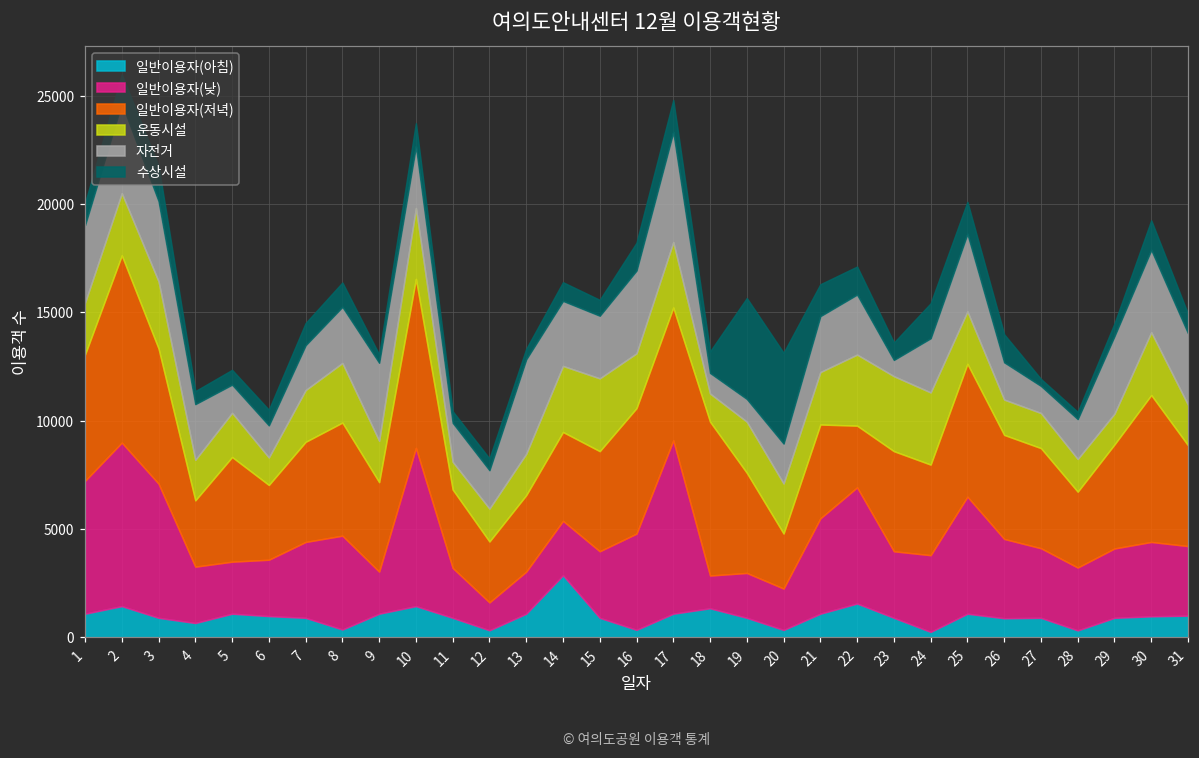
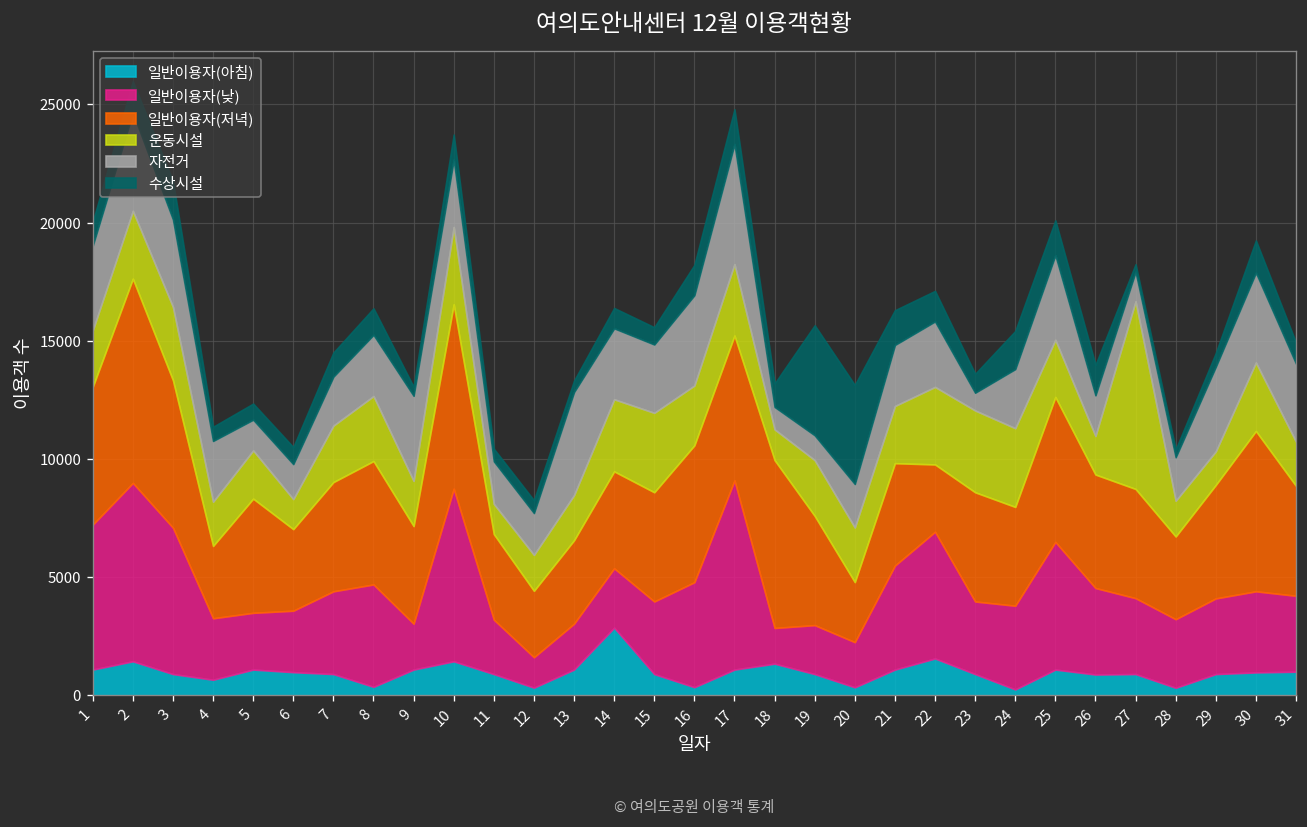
  {
    "일반이용자(아침)": {
      "1": 1100,
      "2": 1400,
      "3": 900,
      "4": 700,
      "5": 1100,
      "6": 1000,
      "7": 900,
      "8": 400,
      "9": 1100,
      "10": 1400,
      "11": 900,
      "12": 300,
      "13": 1100,
      "14": 2900,
      "15": 900,
      "16": 300,
      "17": 1100,
      "18": 1300,
      "19": 900,
      "20": 300,
      "21": 1100,
      "22": 1600,
      "23": 900,
      "24": 300,
      "25": 1100,
      "26": 900,
      "27": 900,
      "28": 300,
      "29": 900,
      "30": 1000,
      "31": 1000
    },
    "일반이용자(낮)": {
      "1": 6100,
      "2": 7500,
      "3": 6200,
      "4": 2600,
      "5": 2400,
      "6": 2600,
      "7": 3500,
      "8": 4300,
      "9": 1900,
      "10": 7300,
      "11": 2300,
      "12": 1300,
      "13": 1900,
      "14": 2500,
      "15": 3100,
      "16": 4400,
      "17": 8000,
      "18": 1500,
      "19": 2100,
      "20": 1900,
      "21": 4400,
      "22": 5400,
      "23": 3100,
      "24": 3500,
      "25": 5400,
      "26": 3700,
      "27": 3200,
      "28": 2900,
      "29": 3200,
      "30": 3400,
      "31": 3200
    },
    "일반이용자(저녁)": {
      "1": 5800,
      "2": 8600,
      "3": 6200,
      "4": 3100,
      "5": 4800,
      "6": 3500,
      "7": 4600,
      "8": 5200,
      "9": 4100,
      "10": 7800,
      "11": 3600,
      "12": 2800,
      "13": 3500,
      "14": 4100,
      "15": 4600,
      "16": 5800,
      "17": 6100,
      "18": 7100,
      "19": 4600,
      "20": 2500,
      "21": 4300,
      "22": 2800,
      "23": 4600,
      "24": 4200,
      "25": 6100,
      "26": 4800,
      "27": 4600,
      "28": 3500,
      "29": 4800,
      "30": 6800,
      "31": 4700
    },
    "운동시설": {
      "1": 2400,
      "2": 2900,
      "3": 3100,
      "4": 1900,
      "5": 2000,
      "6": 1300,
      "7": 2400,
      "8": 2800,
      "9": 1900,
      "10": 3300,
      "11": 1300,
      "12": 1500,
      "13": 1900,
      "14": 3100,
      "15": 3400,
      "16": 2500,
      "17": 3000,
      "18": 1300,
      "19": 2400,
      "20": 2300,
      "21": 2400,
      "22": 3300,
      "23": 3500,
      "24": 3300,
      "25": 2400,
      "26": 1600,
-     "27": 1600,
+     "27": 7900,
      "28": 1500,
      "29": 1400,
      "30": 2900,
      "31": 1900
    },
    "자전거": {
      "1": 3600,
      "3": 3700,
      "4": 2600,
      "5": 1300,
      "6": 1500,
      "7": 2100,
      "8": 2600,
      "9": 3600,
      "10": 2900,
      "11": 1800,
      "12": 1800,
      "13": 4400,
      "14": 3000,
      "15": 2900,
      "16": 3800,
      "17": 5100,
      "18": 1000,
      "19": 1100,
      "20": 1800,
      "21": 2600,
      "22": 2800,
      "23": 800,
      "24": 2500,
      "25": 3600,
      "26": 1700,
      "27": 1300,
      "28": 1800,
      "29": 3600,
      "30": 3800,
      "31": 3300
    },
    "수상시설": {
      "1": 1000,
      "4": 600,
      "5": 700,
      "6": 700,
      "7": 1000,
      "8": 1100,
      "9": 400,
      "10": 1100,
      "11": 500,
      "12": 500,
      "13": 500,
      "14": 900,
      "15": 700,
      "16": 1300,
      "17": 1500,
      "18": 1000,
      "19": 4700,
      "20": 4200,
      "21": 1500,
      "22": 1300,
      "23": 800,
      "24": 1600,
      "25": 1500,
      "26": 1300,
      "27": 300,
      "28": 300,
      "29": 600,
      "30": 1400,
      "31": 900
    }
  }
